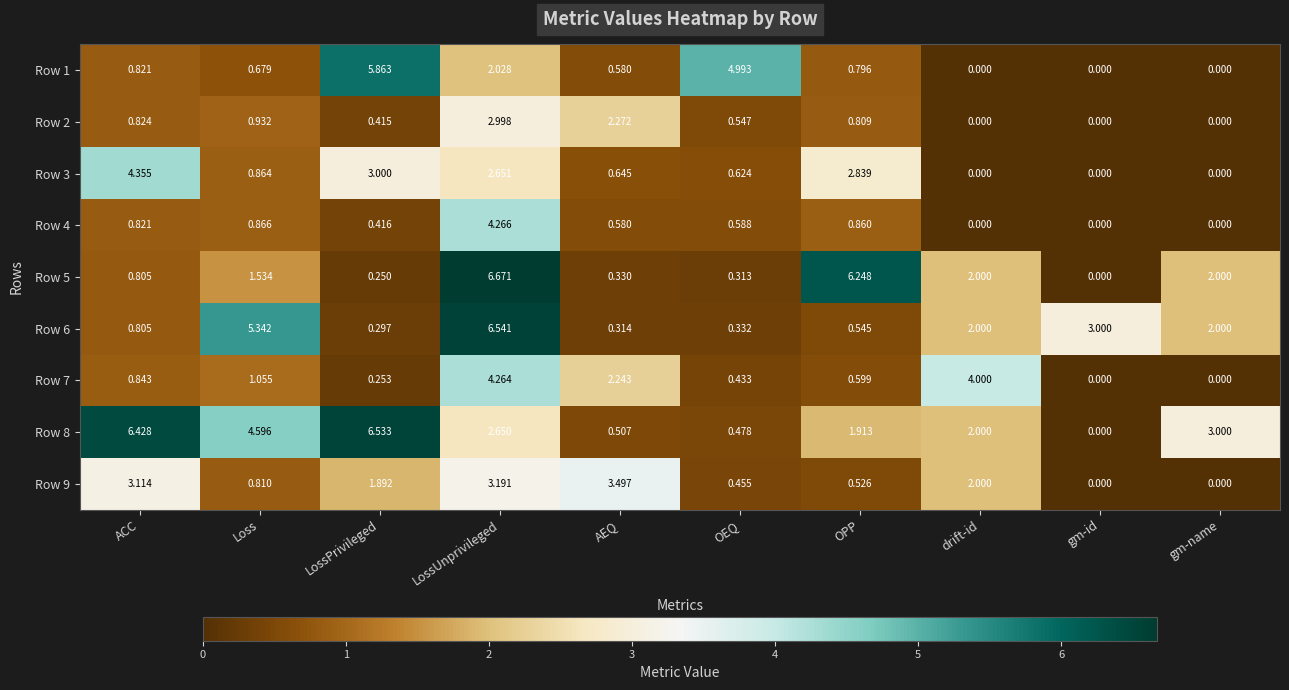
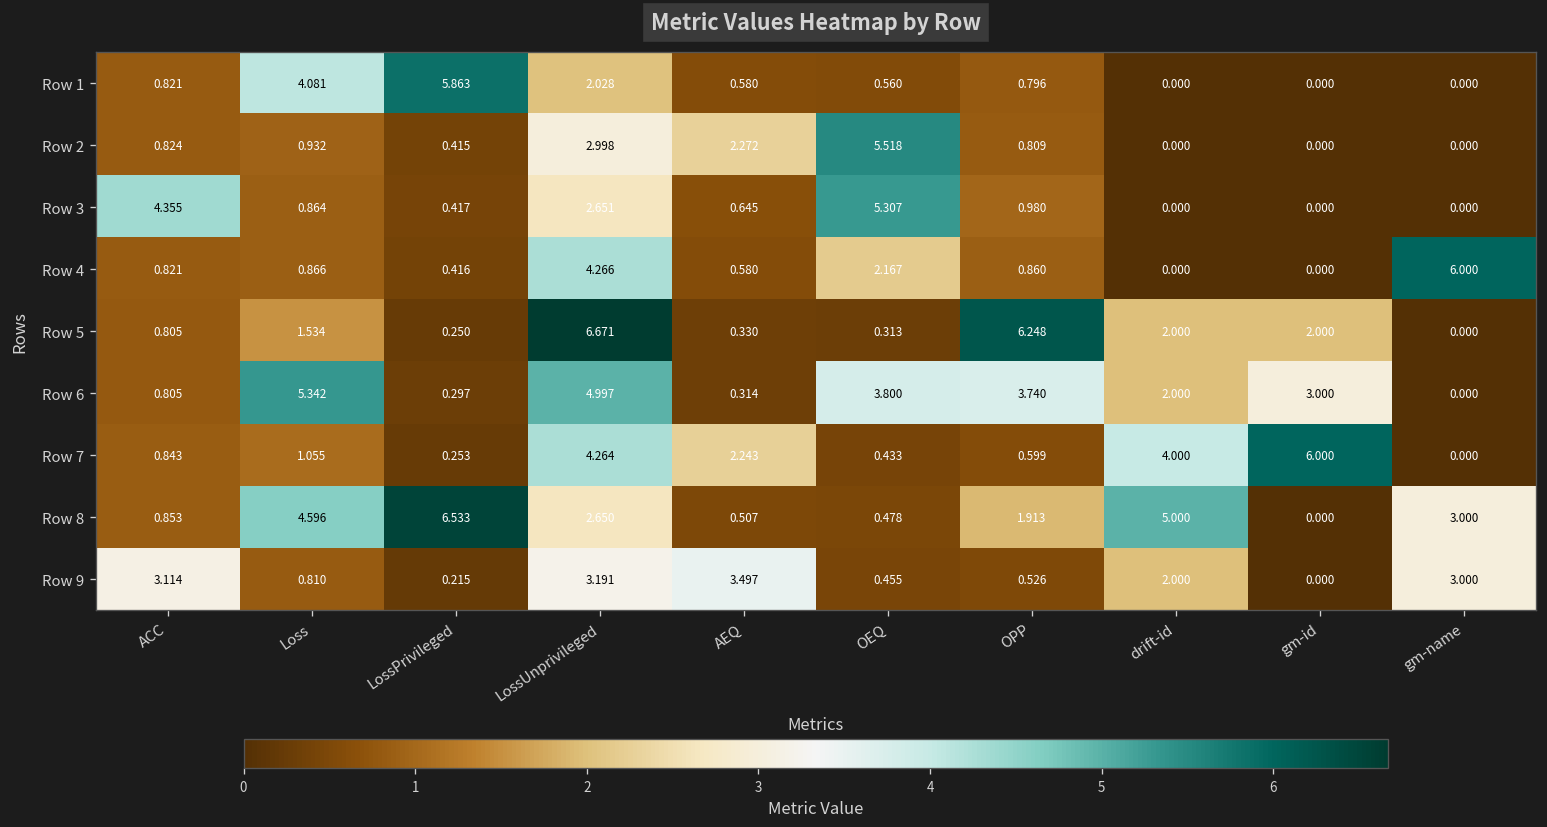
  {
    "Row 1": {
      "ACC": 0.821,
-     "Loss": 0.679,
+     "Loss": 4.081,
      "LossPrivileged": 5.863,
      "LossUnprivileged": 2.028,
      "AEQ": 0.580,
-     "OEQ": 4.993,
+     "OEQ": 0.560,
      "OPP": 0.796,
      "drift-id": 0.000,
      "gm-id": 0.000,
      "gm-name": 0.000
    },
    "Row 2": {
      "ACC": 0.824,
      "Loss": 0.932,
      "LossPrivileged": 0.415,
      "LossUnprivileged": 2.998,
      "AEQ": 2.272,
-     "OEQ": 0.547,
+     "OEQ": 5.518,
      "OPP": 0.809,
      "drift-id": 0.000,
      "gm-id": 0.000,
      "gm-name": 0.000
    },
    "Row 3": {
      "ACC": 4.355,
      "Loss": 0.864,
-     "LossPrivileged": 3.000,
+     "LossPrivileged": 0.417,
      "LossUnprivileged": 2.651,
      "AEQ": 0.645,
-     "OEQ": 0.624,
-     "OPP": 2.839,
+     "OEQ": 5.307,
+     "OPP": 0.980,
      "drift-id": 0.000,
      "gm-id": 0.000,
      "gm-name": 0.000
    },
    "Row 4": {
      "ACC": 0.821,
      "Loss": 0.866,
      "LossPrivileged": 0.416,
      "LossUnprivileged": 4.266,
      "AEQ": 0.580,
-     "OEQ": 0.588,
+     "OEQ": 2.167,
      "OPP": 0.860,
      "drift-id": 0.000,
      "gm-id": 0.000,
-     "gm-name": 0.000
+     "gm-name": 6.000
    },
    "Row 5": {
      "ACC": 0.805,
      "Loss": 1.534,
      "LossPrivileged": 0.250,
      "LossUnprivileged": 6.671,
      "AEQ": 0.330,
      "OEQ": 0.313,
      "OPP": 6.248,
      "drift-id": 2.000,
-     "gm-id": 0.000,
-     "gm-name": 2.000
+     "gm-id": 2.000,
+     "gm-name": 0.000
    },
    "Row 6": {
      "ACC": 0.805,
      "Loss": 5.342,
      "LossPrivileged": 0.297,
-     "LossUnprivileged": 6.541,
+     "LossUnprivileged": 4.997,
      "AEQ": 0.314,
-     "OEQ": 0.332,
-     "OPP": 0.545,
+     "OEQ": 3.800,
+     "OPP": 3.740,
      "drift-id": 2.000,
      "gm-id": 3.000,
-     "gm-name": 2.000
+     "gm-name": 0.000
    },
    "Row 7": {
      "ACC": 0.843,
      "Loss": 1.055,
      "LossPrivileged": 0.253,
      "LossUnprivileged": 4.264,
      "AEQ": 2.243,
      "OEQ": 0.433,
      "OPP": 0.599,
      "drift-id": 4.000,
-     "gm-id": 0.000,
+     "gm-id": 6.000,
      "gm-name": 0.000
    },
    "Row 8": {
-     "ACC": 6.428,
+     "ACC": 0.853,
      "Loss": 4.596,
      "LossPrivileged": 6.533,
      "LossUnprivileged": 2.650,
      "AEQ": 0.507,
      "OEQ": 0.478,
      "OPP": 1.913,
-     "drift-id": 2.000,
+     "drift-id": 5.000,
      "gm-id": 0.000,
      "gm-name": 3.000
    },
    "Row 9": {
      "ACC": 3.114,
      "Loss": 0.810,
-     "LossPrivileged": 1.892,
+     "LossPrivileged": 0.215,
      "LossUnprivileged": 3.191,
      "AEQ": 3.497,
      "OEQ": 0.455,
      "OPP": 0.526,
      "drift-id": 2.000,
      "gm-id": 0.000,
-     "gm-name": 0.000
+     "gm-name": 3.000
    }
  }
